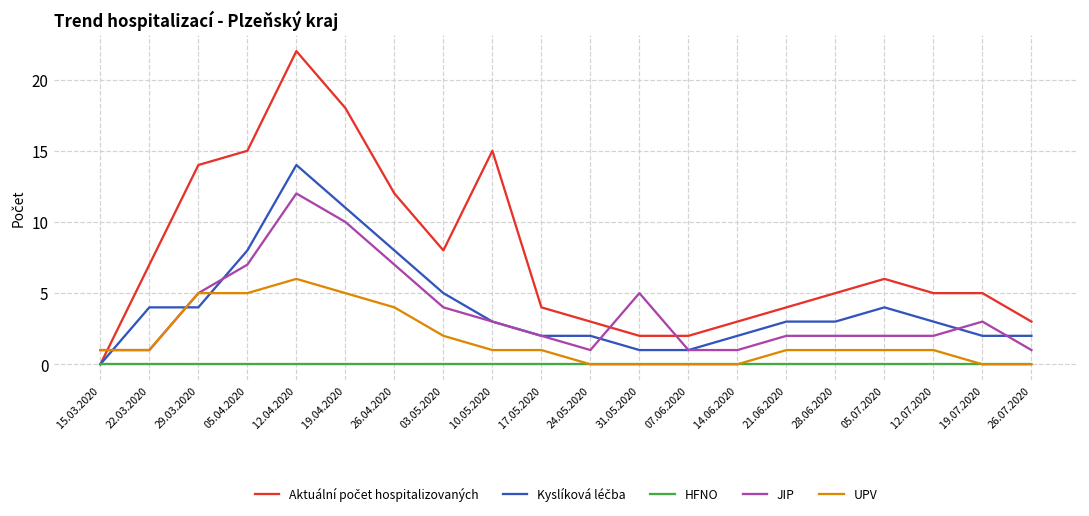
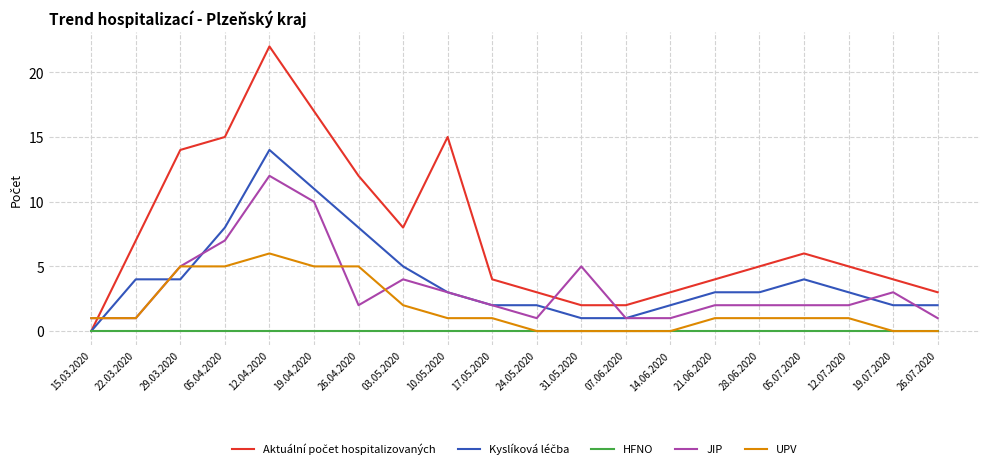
  {
    "Aktuální počet hospitalizovaných": {
      "22.03.2020": 7,
      "29.03.2020": 14,
      "05.04.2020": 15,
      "12.04.2020": 22,
-     "19.04.2020": 18,
+     "19.04.2020": 17,
      "26.04.2020": 12,
      "03.05.2020": 8,
      "10.05.2020": 15,
      "17.05.2020": 4,
      "24.05.2020": 3,
      "31.05.2020": 2,
      "07.06.2020": 2,
      "14.06.2020": 3,
      "21.06.2020": 4,
      "28.06.2020": 5,
      "05.07.2020": 6,
      "12.07.2020": 5,
-     "19.07.2020": 5,
+     "19.07.2020": 4,
      "26.07.2020": 3
    },
    "Kyslíková léčba": {
      "22.03.2020": 4,
      "29.03.2020": 4,
      "05.04.2020": 8,
      "12.04.2020": 14,
      "19.04.2020": 11,
      "26.04.2020": 8,
      "03.05.2020": 5,
      "24.05.2020": 2,
      "31.05.2020": 1,
      "14.06.2020": 2,
      "21.06.2020": 3,
      "28.06.2020": 3,
      "05.07.2020": 4,
      "12.07.2020": 3,
      "19.07.2020": 2,
      "26.07.2020": 2
    },
    "HFNO": {
      "22.03.2020": 0,
      "29.03.2020": 0,
      "05.04.2020": 0,
      "12.04.2020": 0,
      "19.04.2020": 0,
      "26.04.2020": 0,
      "03.05.2020": 0,
      "10.05.2020": 0,
      "17.05.2020": 0,
      "21.06.2020": 0,
      "28.06.2020": 0,
      "05.07.2020": 0,
      "12.07.2020": 0
    },
    "JIP": {
      "05.04.2020": 7,
      "12.04.2020": 12,
      "19.04.2020": 10,
-     "26.04.2020": 7,
+     "26.04.2020": 2,
      "03.05.2020": 4,
      "24.05.2020": 1,
      "31.05.2020": 5,
      "14.06.2020": 1,
      "21.06.2020": 2,
      "28.06.2020": 2,
      "05.07.2020": 2,
      "12.07.2020": 2,
      "19.07.2020": 3,
      "26.07.2020": 1
    },
    "UPV": {
      "05.04.2020": 5,
      "12.04.2020": 6,
      "19.04.2020": 5,
-     "26.04.2020": 4,
+     "26.04.2020": 5,
      "03.05.2020": 2,
      "10.05.2020": 1,
      "17.05.2020": 1,
      "21.06.2020": 1,
      "28.06.2020": 1,
      "05.07.2020": 1,
      "12.07.2020": 1
    }
  }
